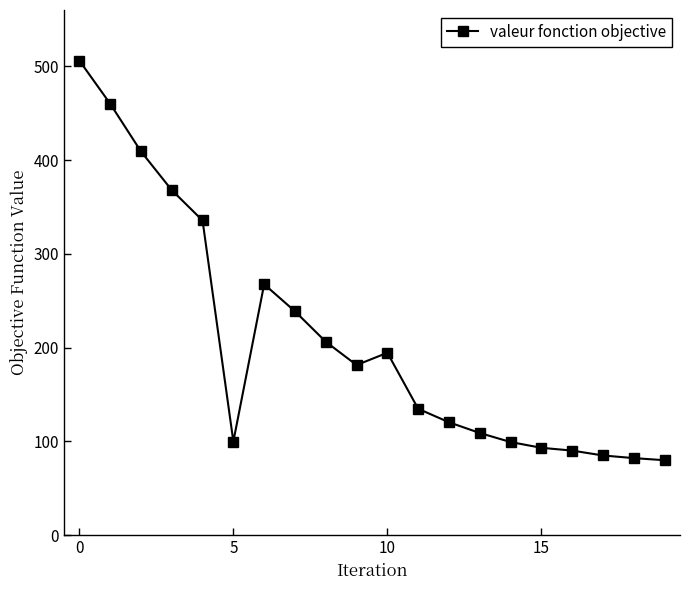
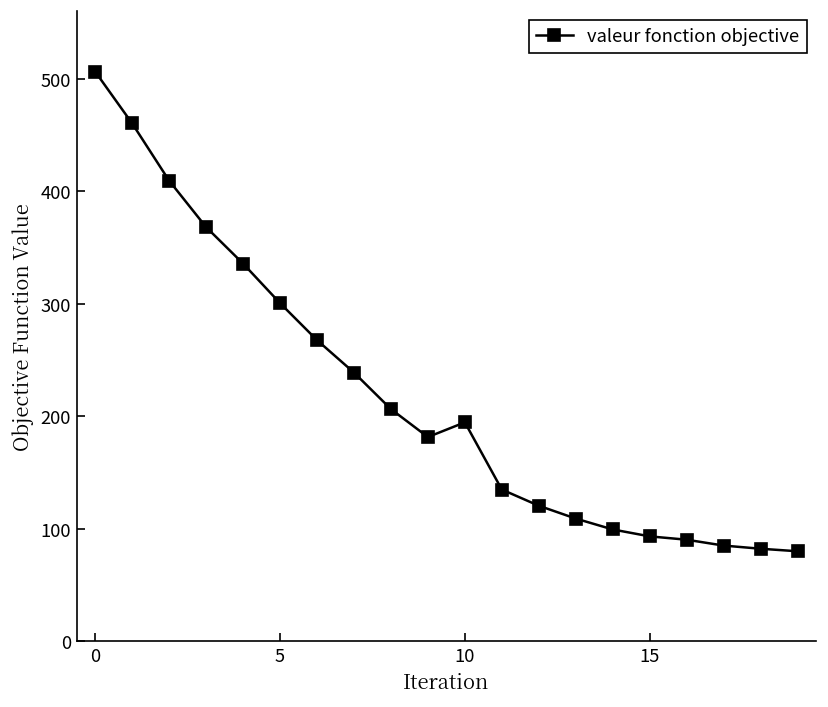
  {
    "0": 510,
-   "5": 100,
+   "5": 300,
    "10": 190,
    "15": 90
  }
